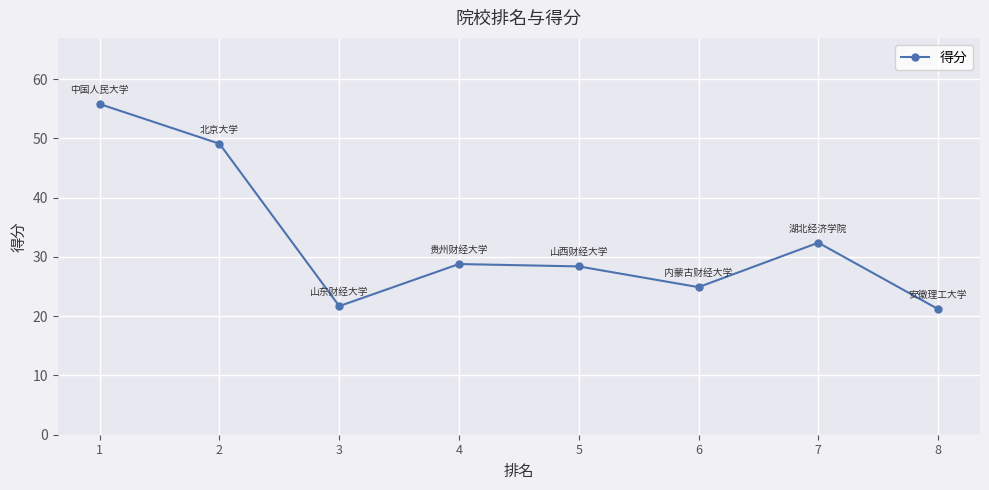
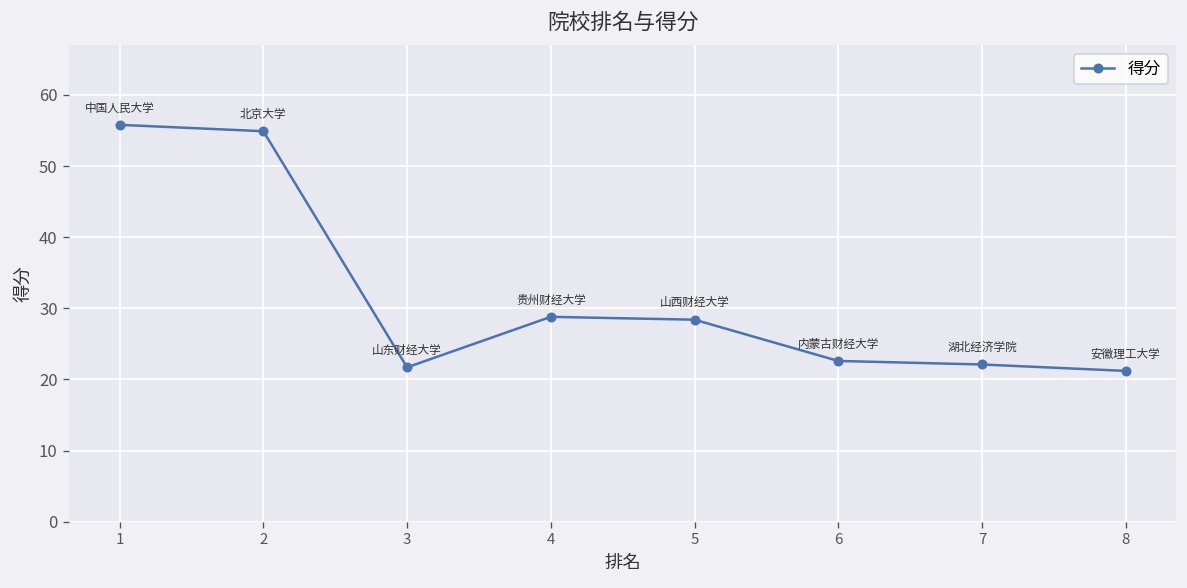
  {
    "1": 56,
-   "2": 49,
+   "2": 55,
    "3": 22,
    "4": 29,
    "5": 28,
-   "6": 25,
-   "7": 32,
+   "6": 23,
+   "7": 22,
    "8": 21
  }
